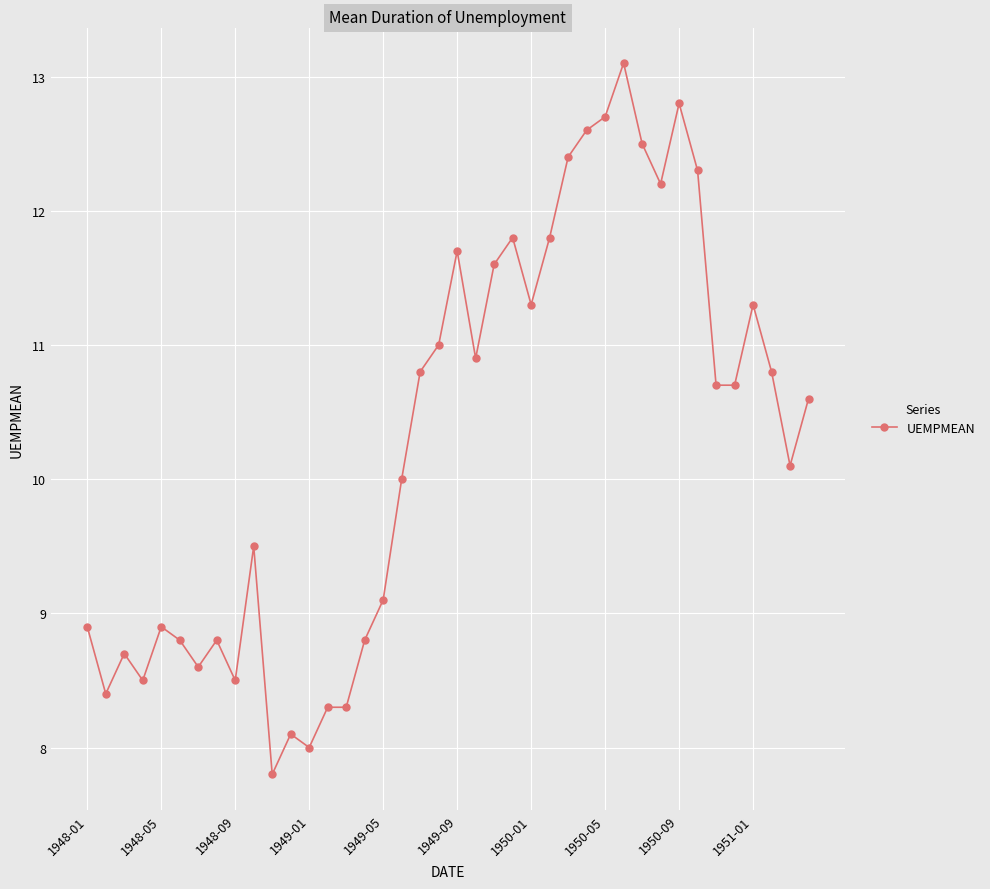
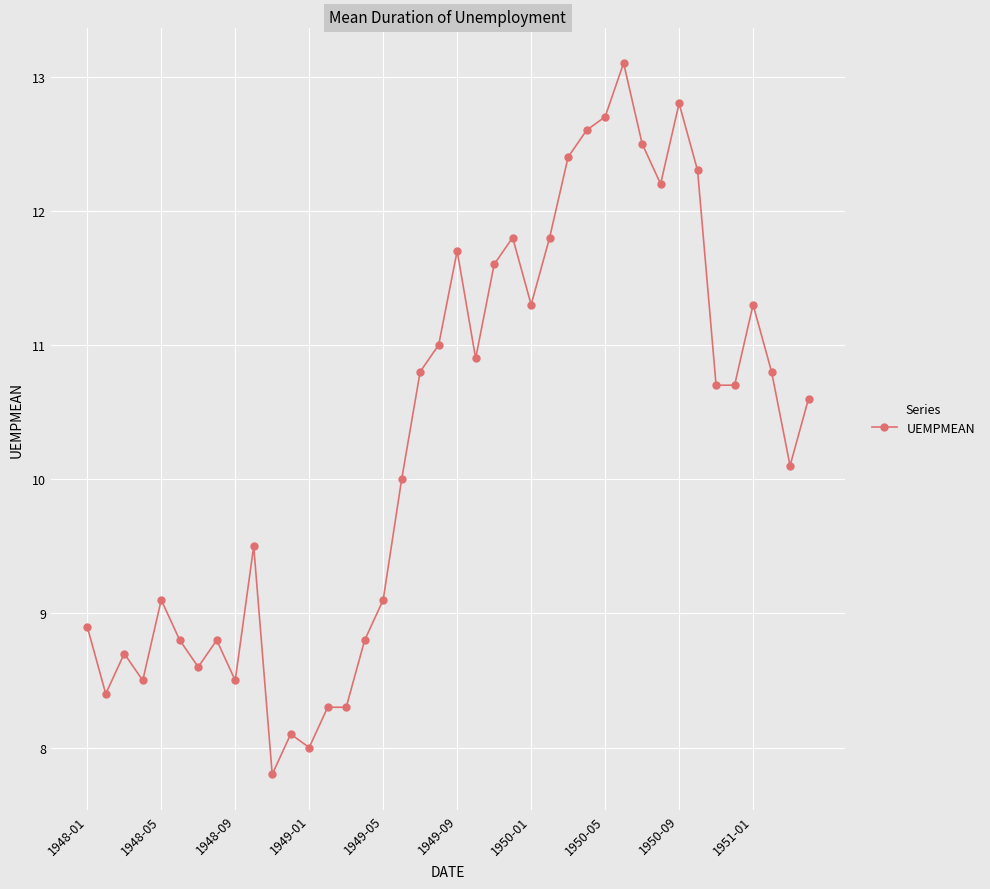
  {
    "1948-01": 8.9,
-   "1948-05": 8.9,
+   "1948-05": 9.1,
    "1948-09": 8.5,
    "1949-01": 8.0,
    "1949-05": 9.1,
    "1949-09": 11.7,
    "1950-01": 11.3,
    "1950-05": 12.7,
    "1950-09": 12.8,
    "1951-01": 11.3
  }
